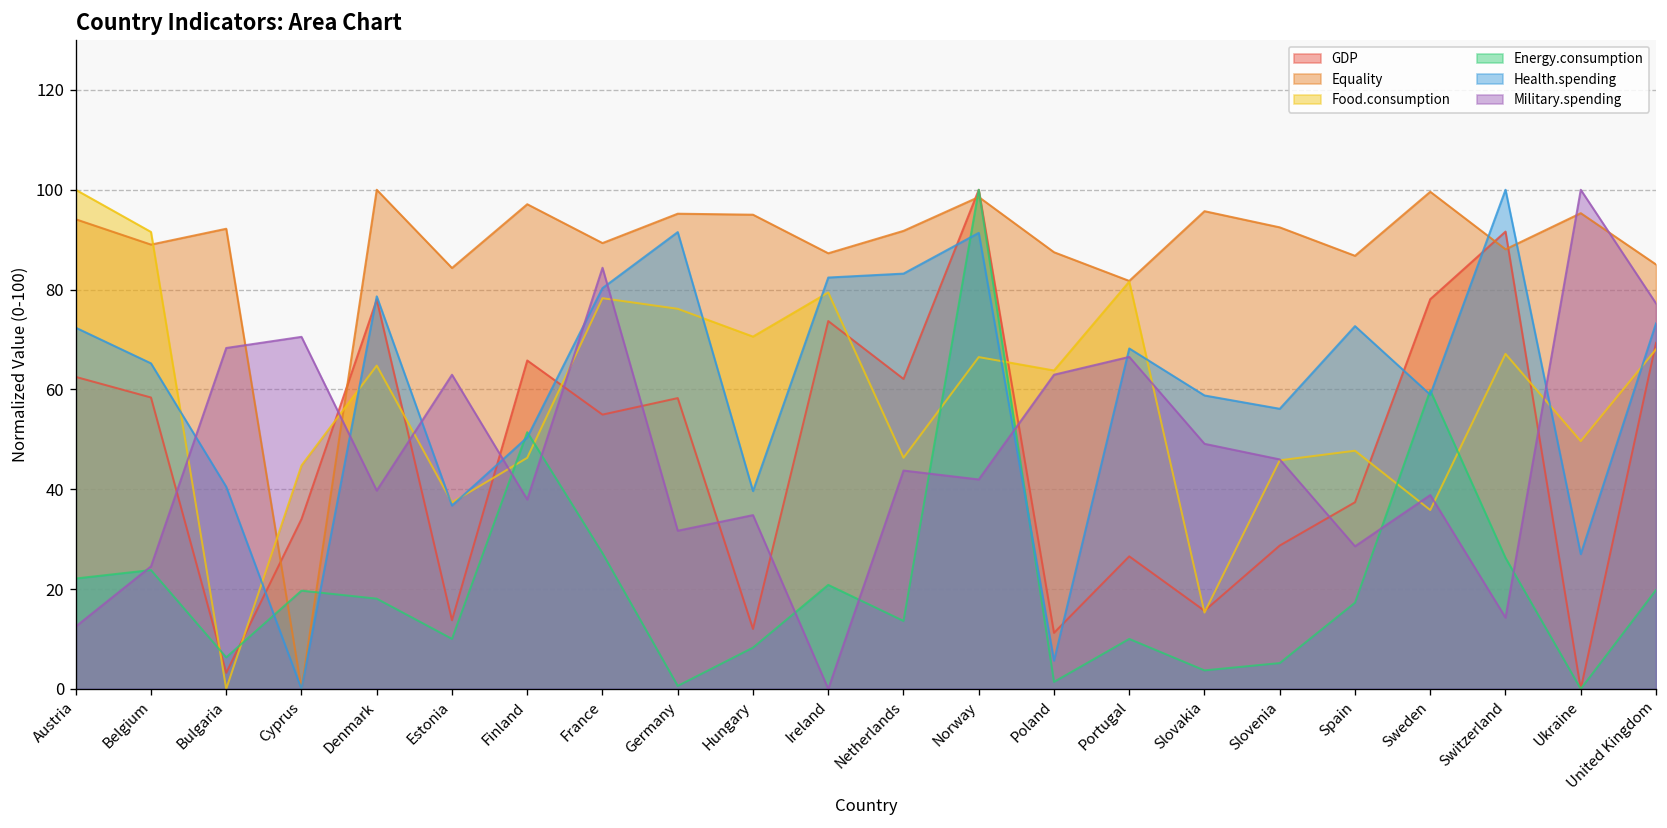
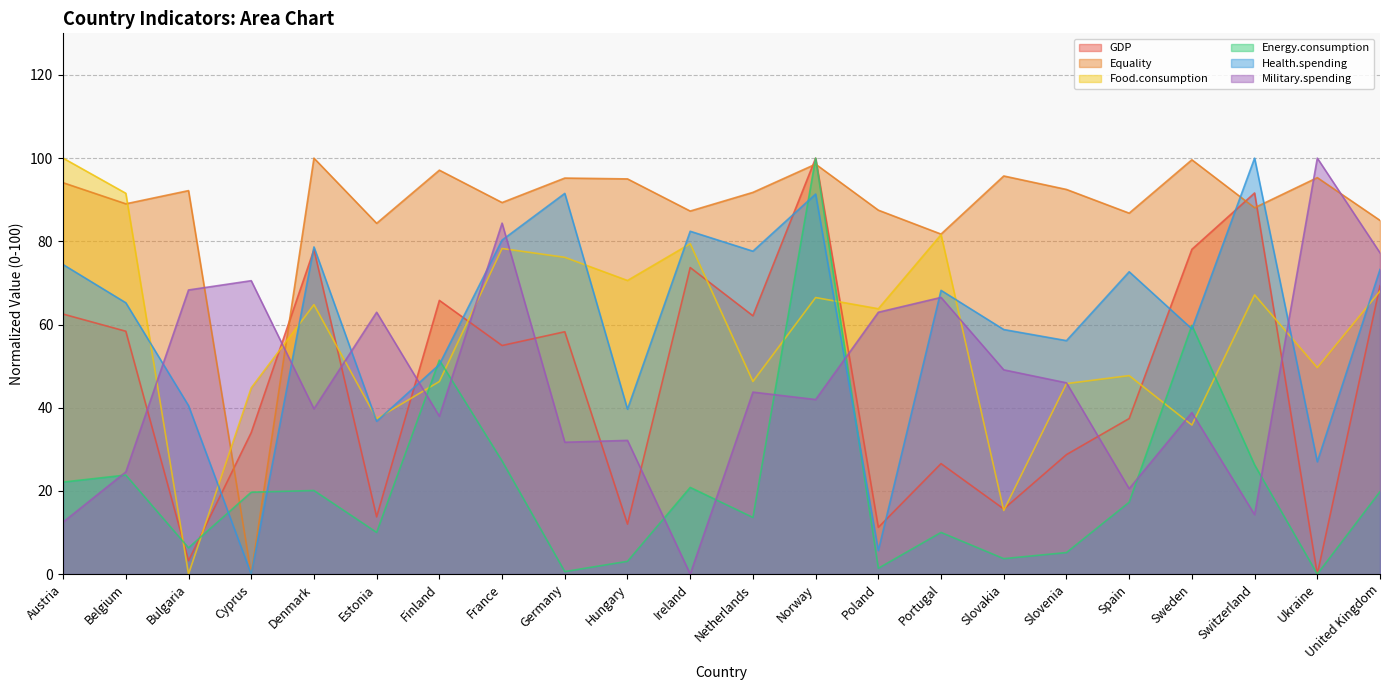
  {
    "Energy.consumption": {
      "Austria": 22,
      "Belgium": 24,
      "Bulgaria": 6,
      "Cyprus": 20,
-     "Denmark": 18,
+     "Denmark": 20,
      "Estonia": 10,
      "Finland": 51,
      "France": 27,
      "Germany": 1,
-     "Hungary": 8,
+     "Hungary": 3,
      "Ireland": 21,
      "Netherlands": 14,
      "Poland": 1,
      "Portugal": 10,
      "Slovakia": 4,
      "Slovenia": 5,
      "Spain": 17,
      "Sweden": 60,
      "Switzerland": 26,
      "United Kingdom": 20
    },
    "Health.spending": {
-     "Austria": 72,
+     "Austria": 74,
      "Belgium": 65,
      "Bulgaria": 41,
      "Denmark": 79,
      "Estonia": 37,
      "Finland": 50,
      "France": 80,
      "Germany": 92,
      "Hungary": 40,
      "Ireland": 82,
-     "Netherlands": 83,
+     "Netherlands": 78,
      "Norway": 91,
      "Poland": 6,
      "Portugal": 68,
      "Slovakia": 59,
      "Slovenia": 56,
      "Spain": 73,
      "Sweden": 59,
      "Switzerland": 100,
      "Ukraine": 27,
      "United Kingdom": 73
    },
    "Military.spending": {
      "Austria": 13,
      "Belgium": 25,
      "Bulgaria": 68,
      "Cyprus": 71,
      "Denmark": 40,
      "Estonia": 63,
      "Finland": 38,
      "France": 84,
      "Germany": 32,
-     "Hungary": 35,
+     "Hungary": 32,
      "Ireland": 0,
      "Netherlands": 44,
      "Norway": 42,
      "Poland": 63,
      "Portugal": 67,
      "Slovakia": 49,
-     "Spain": 29,
+     "Spain": 21,
      "Sweden": 39,
      "Switzerland": 14,
      "Ukraine": 100,
      "United Kingdom": 77
    }
  }
